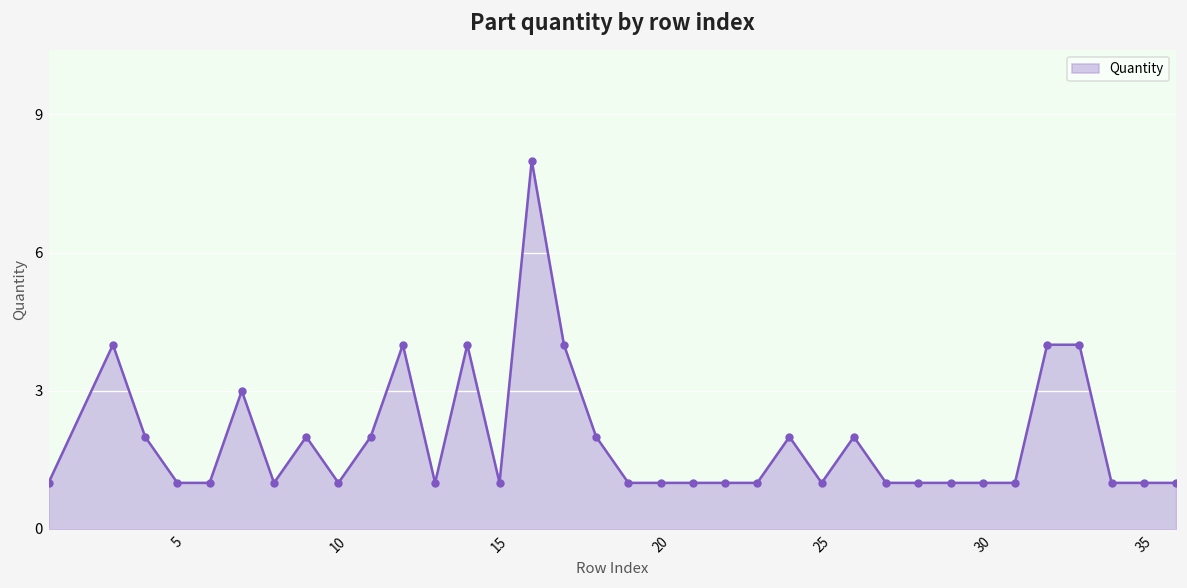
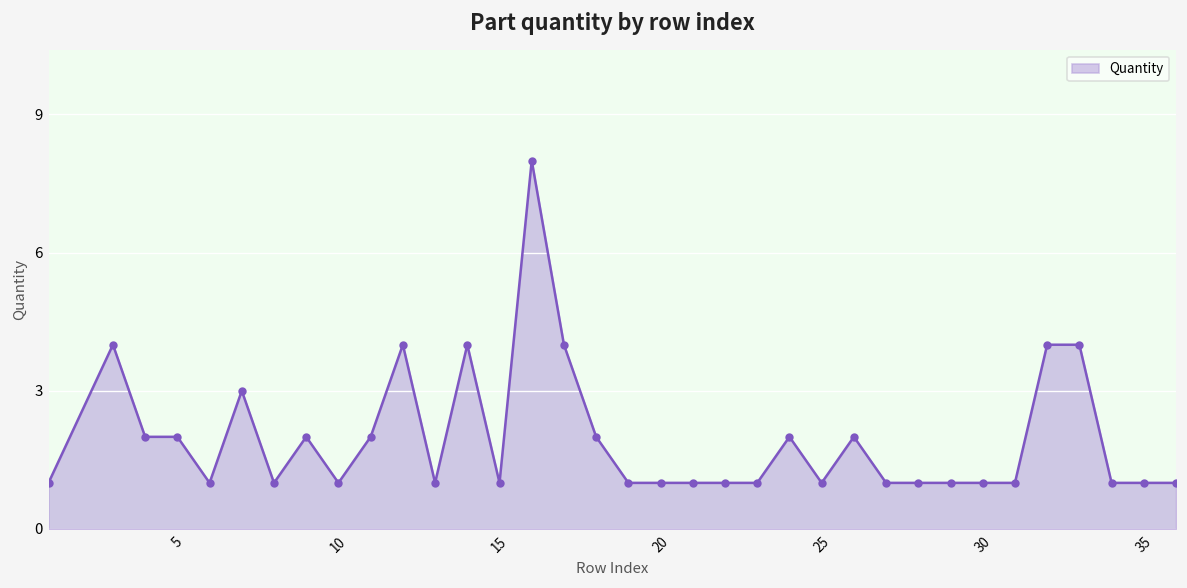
  {
-   "5": 1,
+   "5": 2,
    "10": 1,
    "15": 1,
    "20": 1,
    "25": 1,
    "30": 1,
    "35": 1
  }
